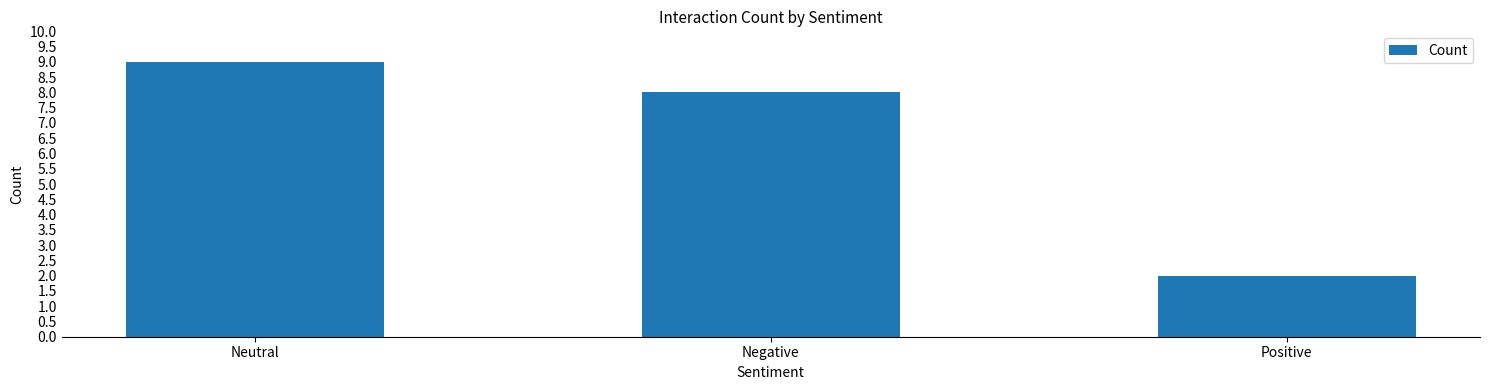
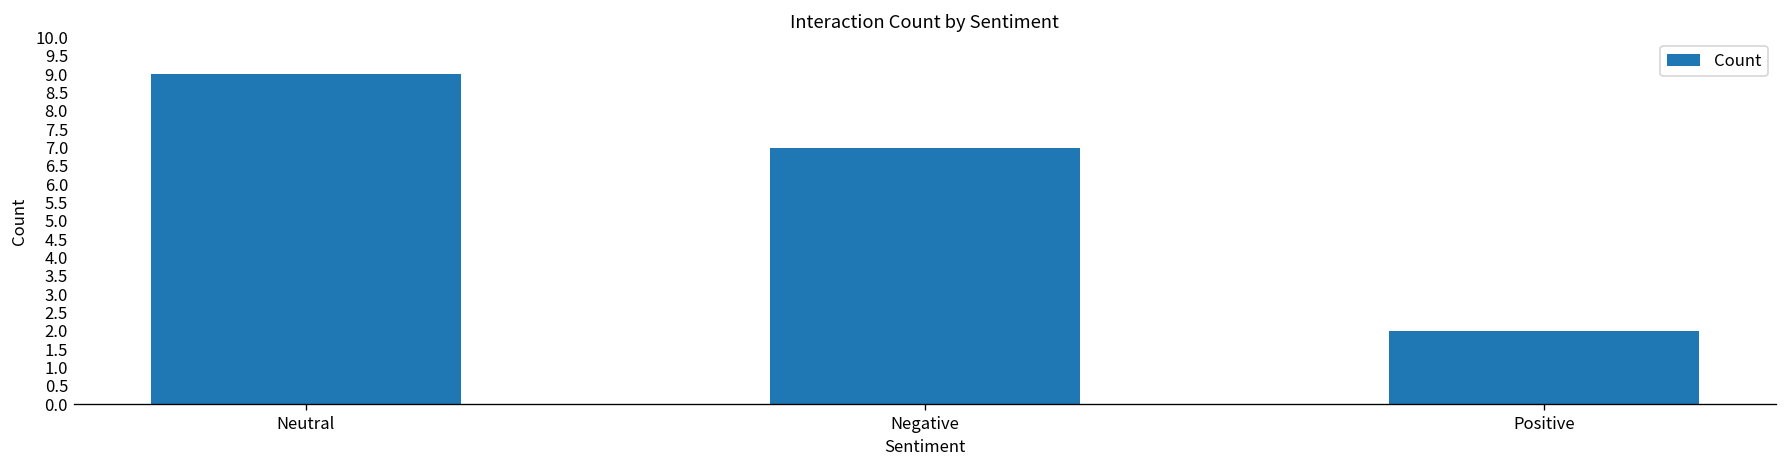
  {
    "Neutral": 9,
-   "Negative": 8,
+   "Negative": 7,
    "Positive": 2
  }
